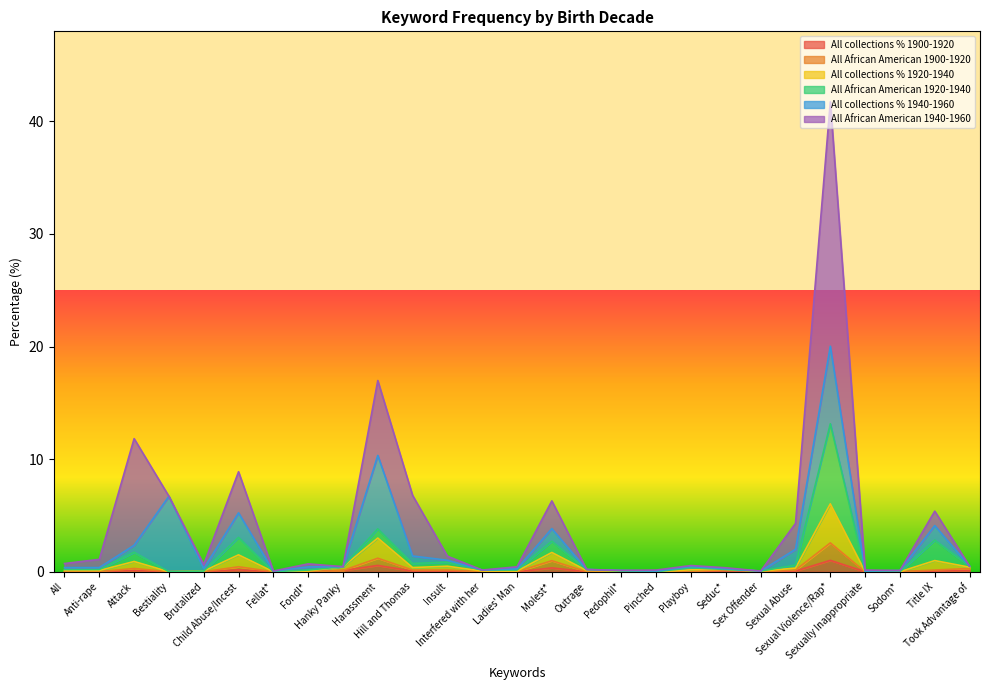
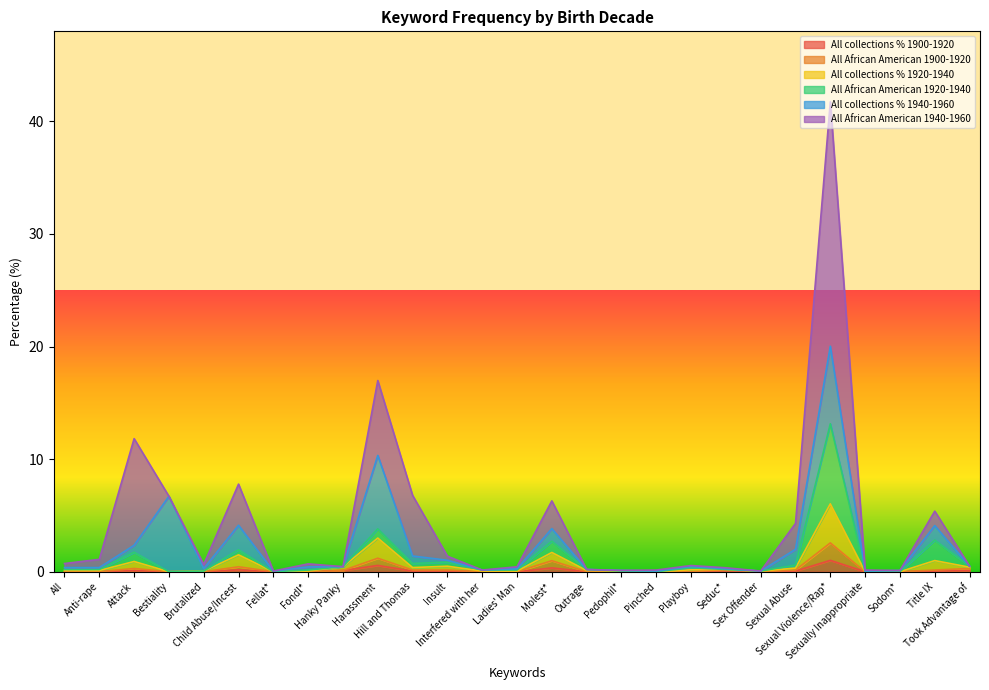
  {
    "All collections % 1920-1940": {
      "Attack": 0.6,
      "Child Abuse/Incest": 1.1,
      "Harassment": 1.8,
      "Insult": 0.3,
      "Molest*": 0.7,
      "Sexual Violence/Rap*": 3.5,
      "Title IX": 0.8
    },
    "All African American 1920-1940": {
      "Attack": 0.8,
-     "Child Abuse/Incest": 1.5,
+     "Child Abuse/Incest": 0.4,
      "Harassment": 0.8,
      "Hill and Thomas": 0.4,
      "Molest*": 1.0,
      "Sexual Abuse": 0.3,
      "Sexual Violence/Rap*": 7.1,
      "Title IX": 1.8
    },
    "All collections % 1940-1960": {
      "Attack": 0.6,
      "Child Abuse/Incest": 2.2,
      "Fondl*": 0.3,
      "Harassment": 6.5,
      "Hill and Thomas": 0.7,
      "Molest*": 1.1,
      "Sexual Abuse": 1.4,
      "Sexual Violence/Rap*": 6.9,
      "Title IX": 1.3
    },
    "All African American 1940-1960": {
      "All": 0.4,
      "Anti-rape": 0.7,
      "Attack": 9.5,
      "Brutalized": 0.4,
      "Child Abuse/Incest": 3.7,
      "Fondl*": 0.3,
      "Harassment": 6.7,
      "Hill and Thomas": 5.4,
      "Insult": 0.4,
      "Molest*": 2.5,
      "Sexual Abuse": 2.3,
      "Title IX": 1.3
    }
  }
